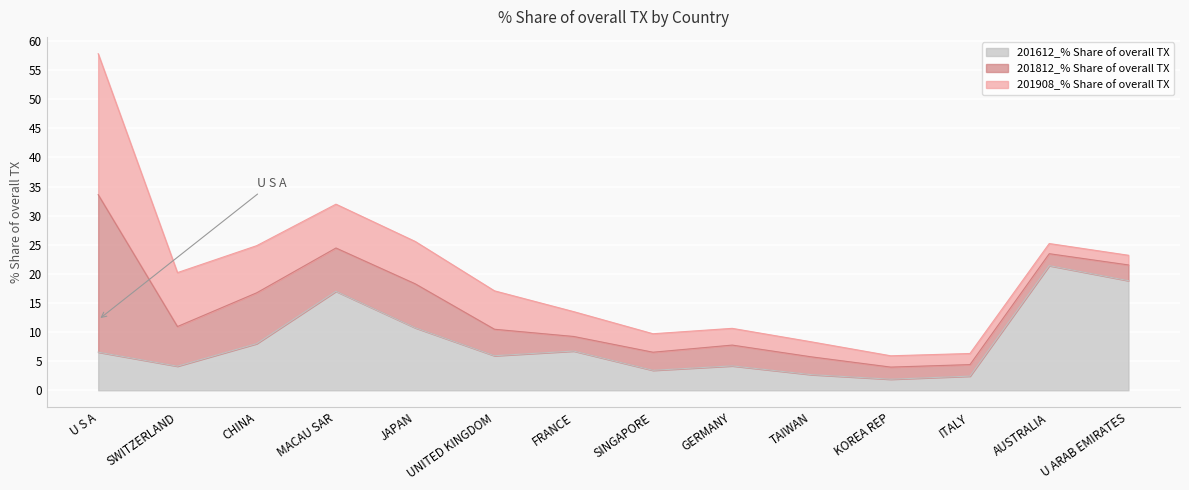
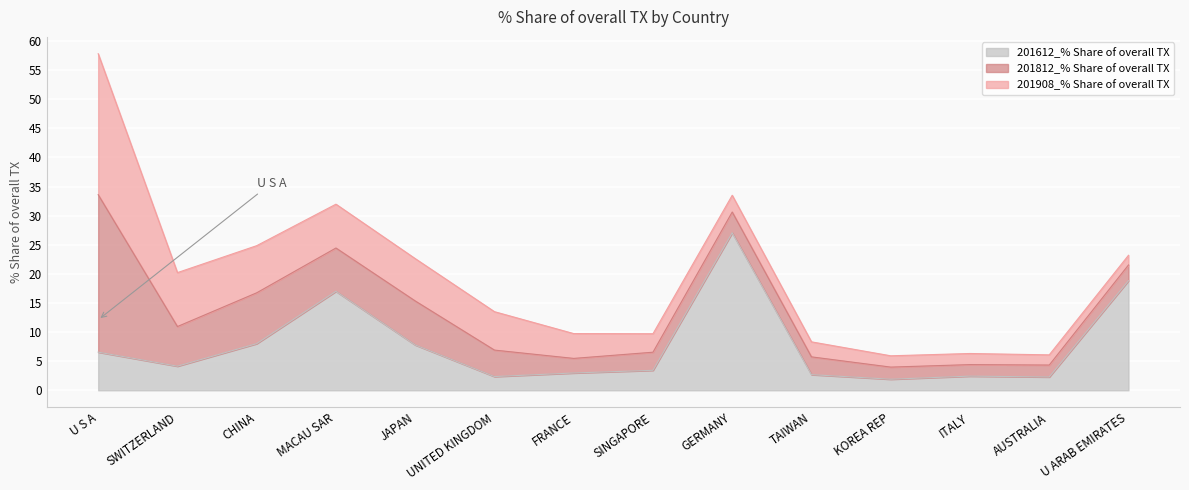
  {
    "201612_% Share of overall TX": {
      "U S A": 7,
      "SWITZERLAND": 4,
      "CHINA": 8,
      "MACAU SAR": 17,
-     "JAPAN": 11,
-     "UNITED KINGDOM": 6,
-     "FRANCE": 7,
+     "JAPAN": 8,
+     "UNITED KINGDOM": 2,
+     "FRANCE": 3,
      "SINGAPORE": 3,
-     "GERMANY": 4,
+     "GERMANY": 27,
      "TAIWAN": 3,
      "KOREA REP": 2,
      "ITALY": 2,
-     "AUSTRALIA": 21,
+     "AUSTRALIA": 2,
      "U ARAB EMIRATES": 19
    }
  }
